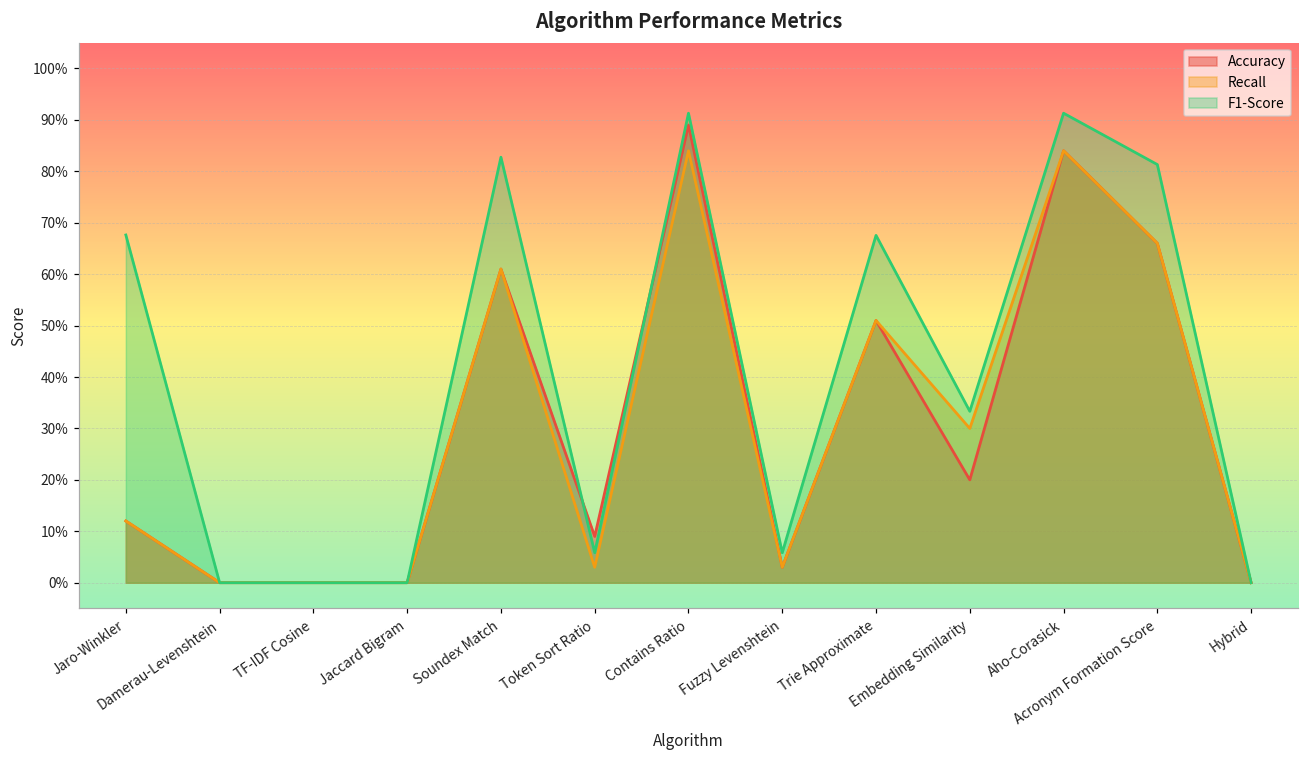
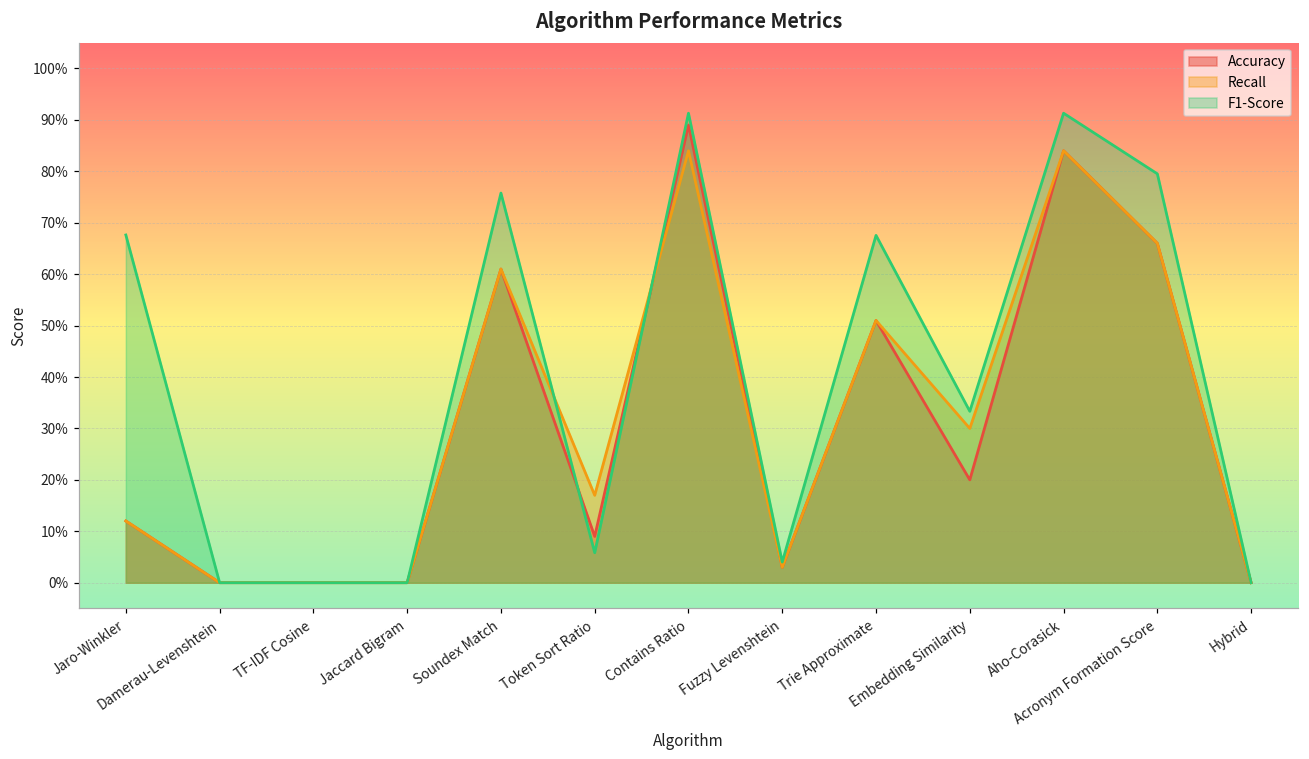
  {
    "Accuracy": {
      "Token Sort Ratio": "9%",
      "Contains Ratio": "89%",
      "Embedding Similarity": "20%"
    },
    "Recall": {
-     "Token Sort Ratio": "3%",
+     "Token Sort Ratio": "17%",
      "Contains Ratio": "84%",
      "Embedding Similarity": "30%"
    },
    "F1-Score": {
      "Jaro-Winkler": "68%",
-     "Soundex Match": "83%",
+     "Soundex Match": "76%",
      "Token Sort Ratio": "6%",
      "Contains Ratio": "91%",
-     "Fuzzy Levenshtein": "6%",
+     "Fuzzy Levenshtein": "4%",
      "Trie Approximate": "68%",
      "Embedding Similarity": "33%",
      "Aho-Corasick": "91%",
-     "Acronym Formation Score": "81%"
+     "Acronym Formation Score": "80%"
    }
  }
